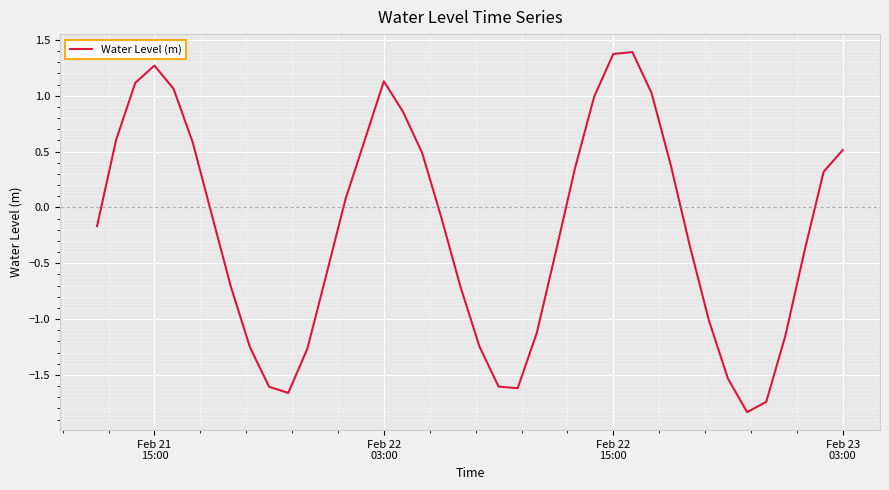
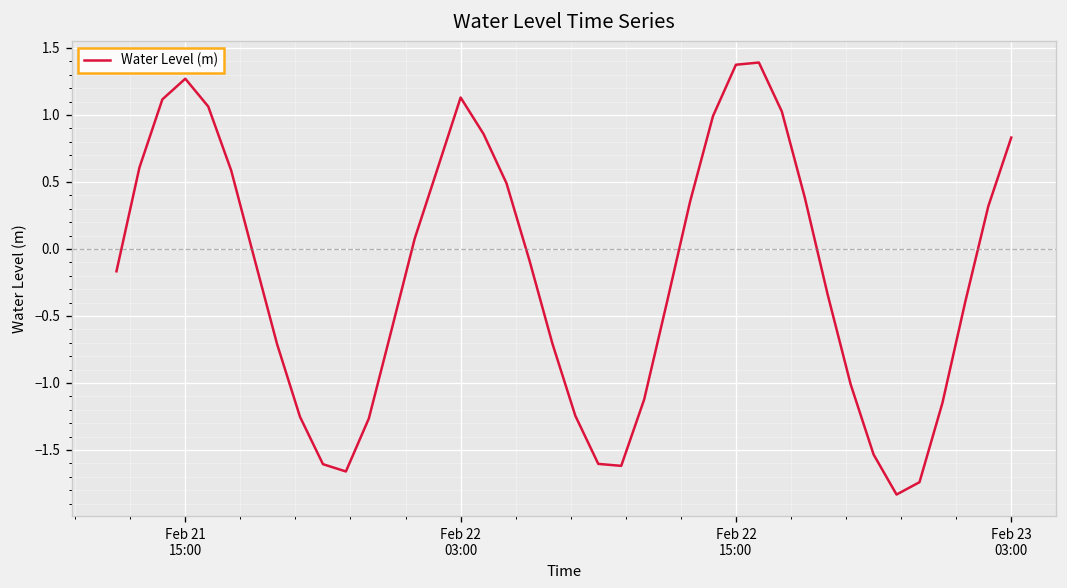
  {
    "Feb 21 15:00": 1.27,
    "Feb 22 03:00": 1.13,
    "Feb 22 15:00": 1.38,
-   "Feb 23 03:00": 0.51
+   "Feb 23 03:00": 0.83
  }
